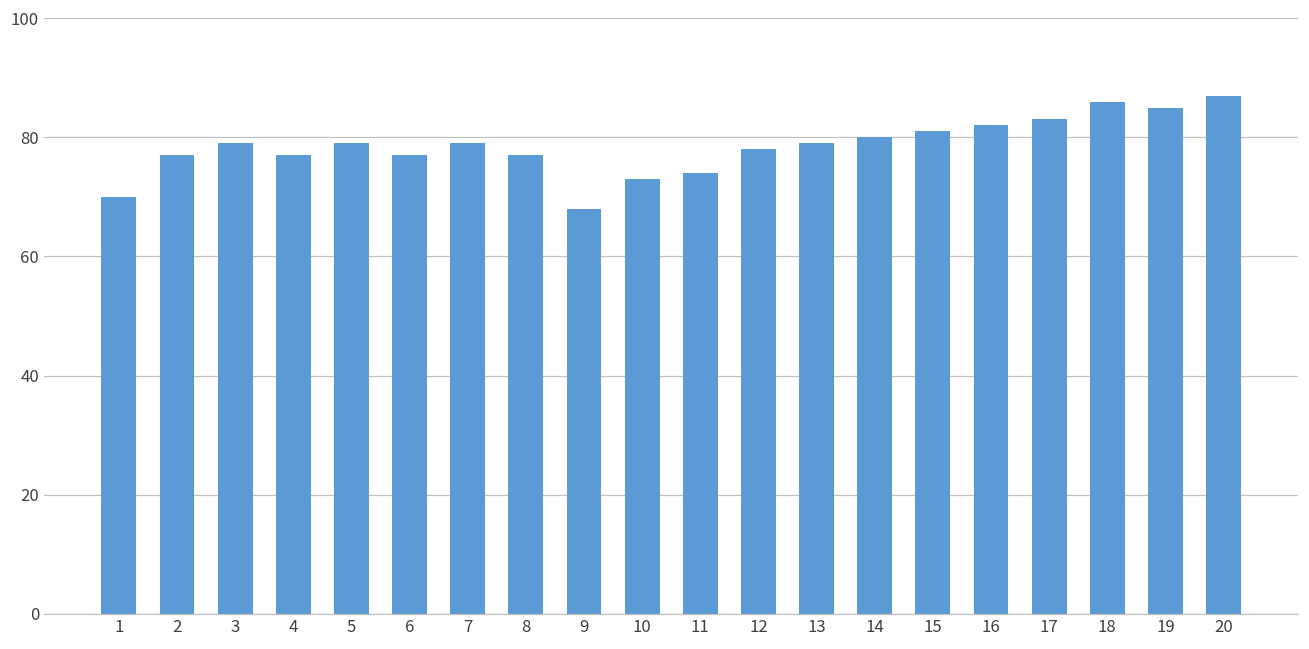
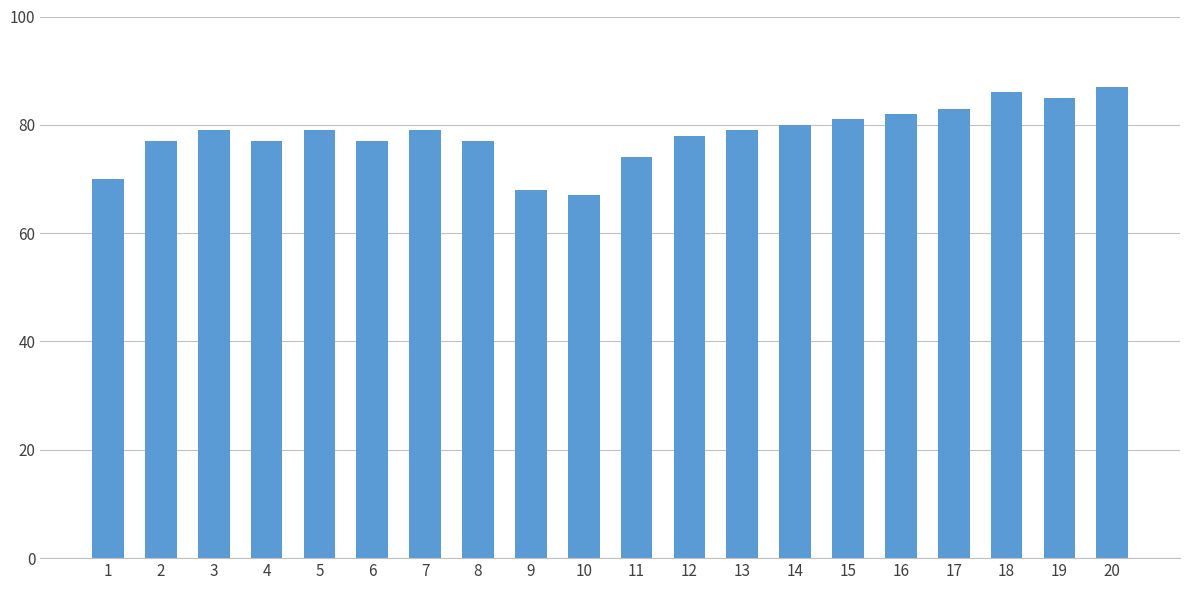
  {
    "1": 70,
    "2": 77,
    "3": 79,
    "4": 77,
    "5": 79,
    "6": 77,
    "7": 79,
    "8": 77,
    "9": 68,
-   "10": 73,
+   "10": 67,
    "11": 74,
    "12": 78,
    "13": 79,
    "14": 80,
    "15": 81,
    "16": 82,
    "17": 83,
    "18": 86,
    "19": 85,
    "20": 87
  }
